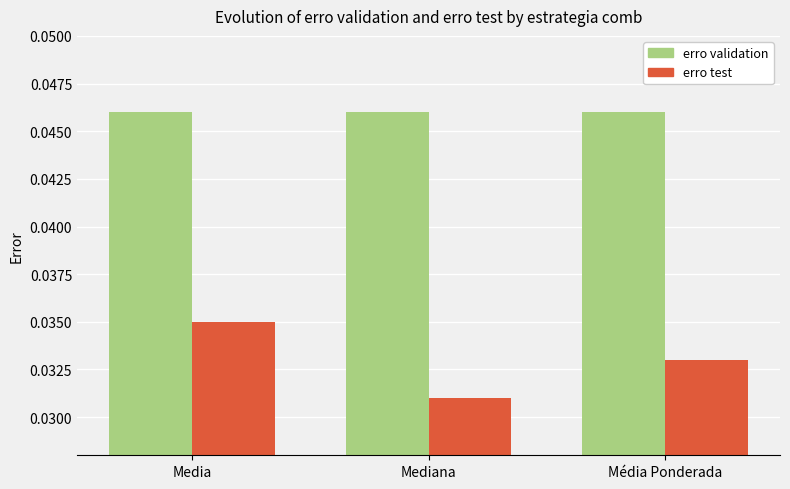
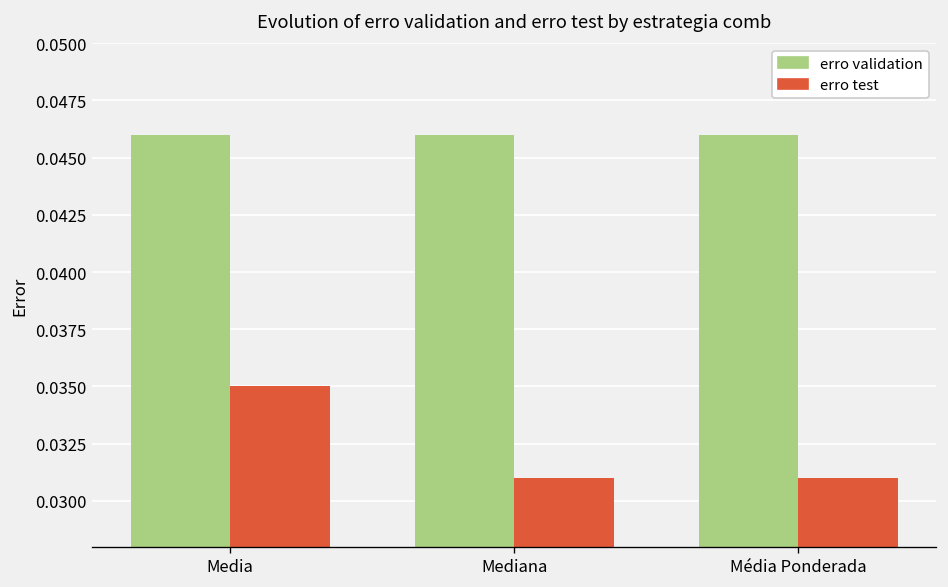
  {
    "erro validation": {
      "Media": 0.046,
      "Mediana": 0.046,
      "Média Ponderada": 0.046
    },
    "erro test": {
      "Media": 0.035,
      "Mediana": 0.031,
-     "Média Ponderada": 0.033
+     "Média Ponderada": 0.031
    }
  }
